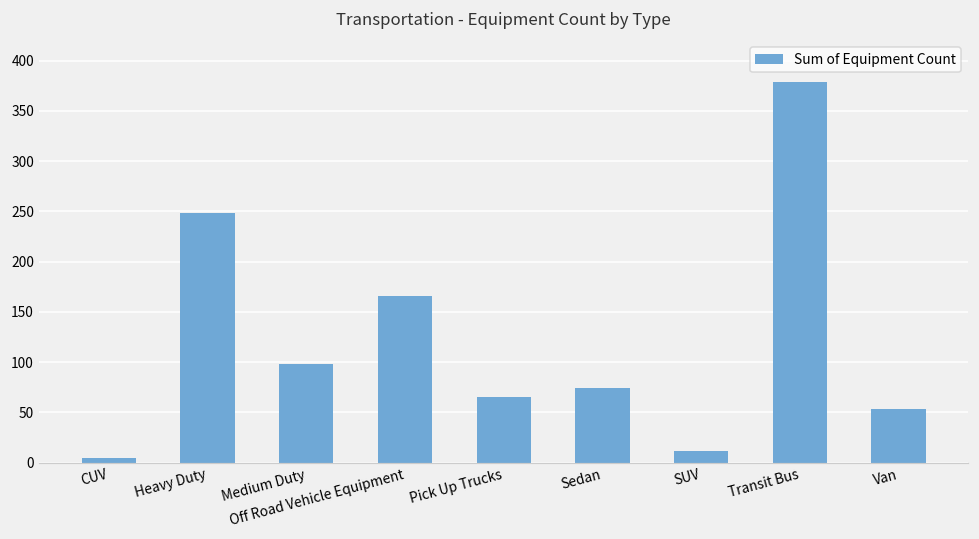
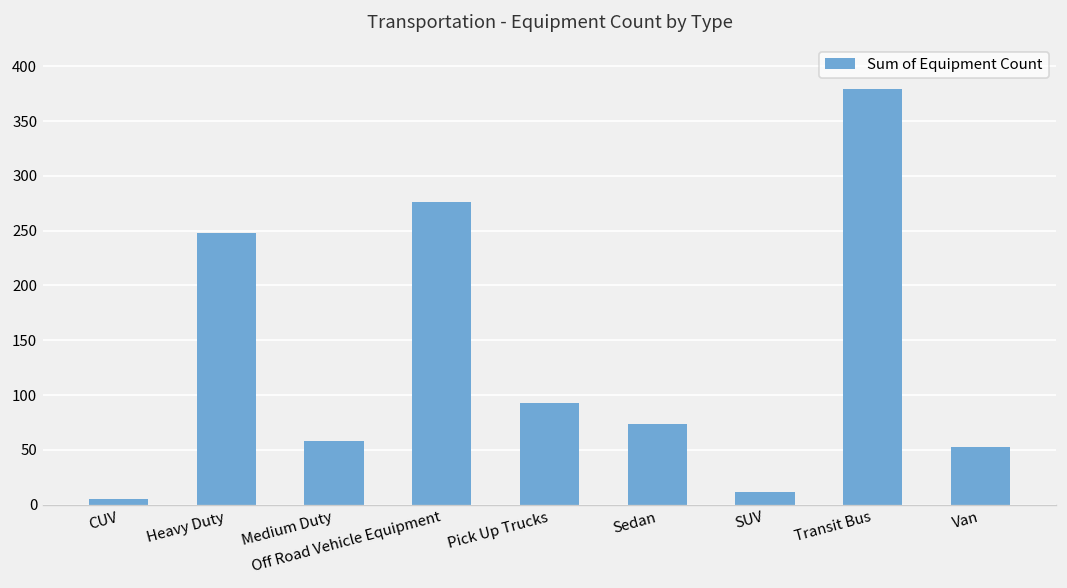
  {
    "CUV": 10,
    "Heavy Duty": 250,
-   "Medium Duty": 100,
-   "Off Road Vehicle Equipment": 170,
-   "Pick Up Trucks": 70,
+   "Medium Duty": 60,
+   "Off Road Vehicle Equipment": 280,
+   "Pick Up Trucks": 90,
    "Sedan": 70,
    "SUV": 10,
    "Transit Bus": 380,
    "Van": 50
  }
